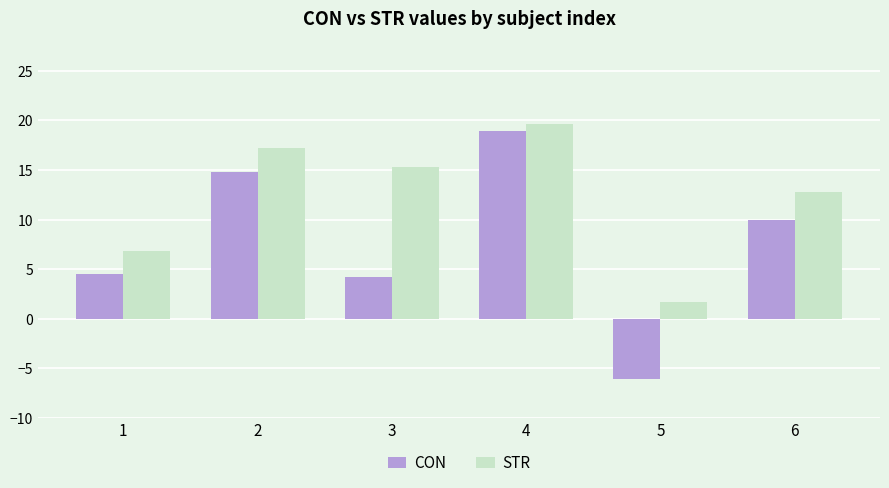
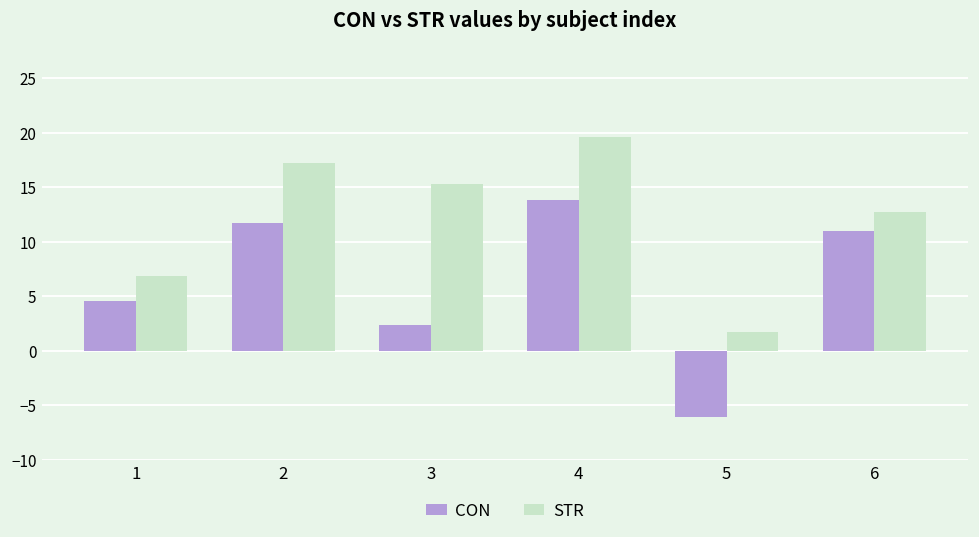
  {
    "CON": {
      "1": 5,
-     "2": 15,
-     "3": 4,
-     "4": 19,
+     "2": 12,
+     "3": 2,
+     "4": 14,
      "5": -6,
-     "6": 10
+     "6": 11
    },
    "STR": {
      "1": 7,
      "2": 17,
      "3": 15,
      "4": 20,
      "5": 2,
      "6": 13
    }
  }
